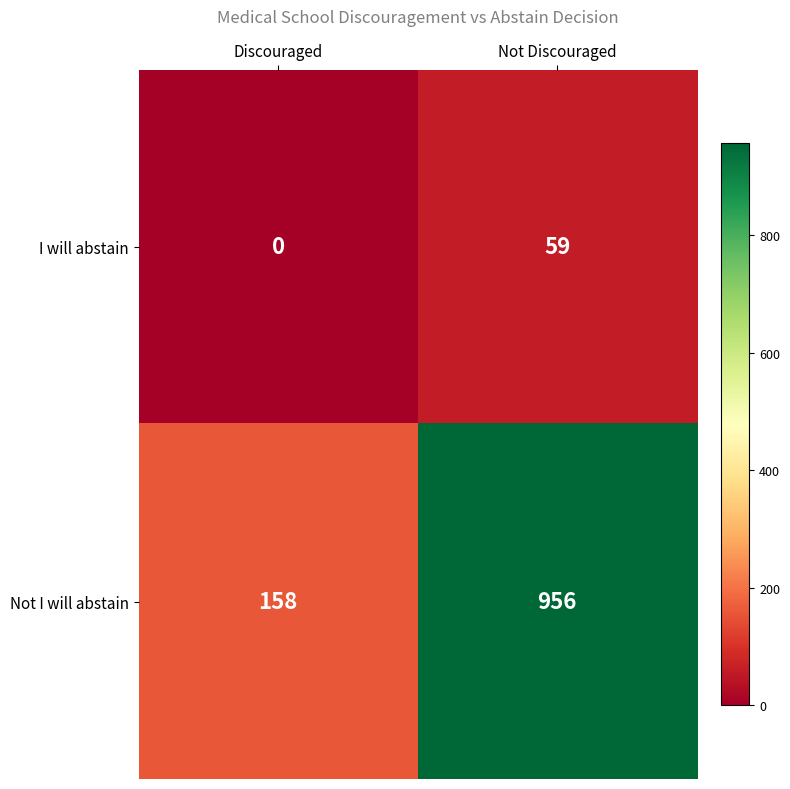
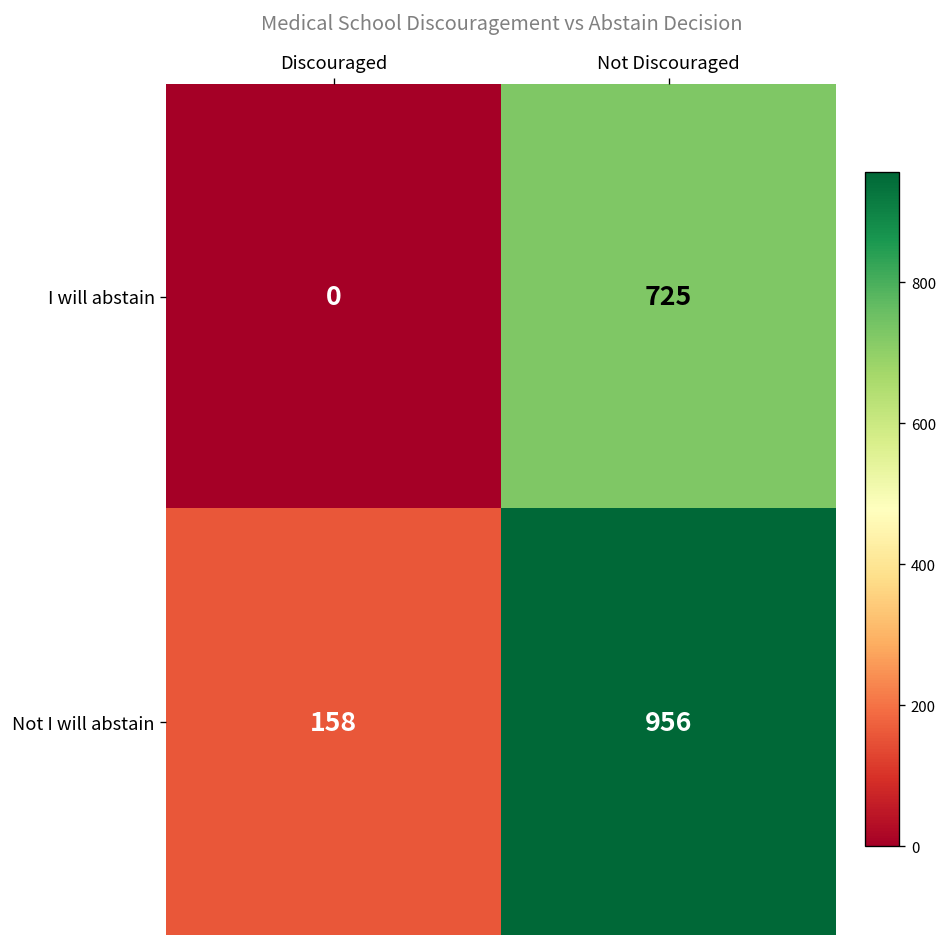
  {
    "I will abstain": {
      "Discouraged": 0,
-     "Not Discouraged": 59
+     "Not Discouraged": 725
    },
    "Not I will abstain": {
      "Discouraged": 158,
      "Not Discouraged": 956
    }
  }
